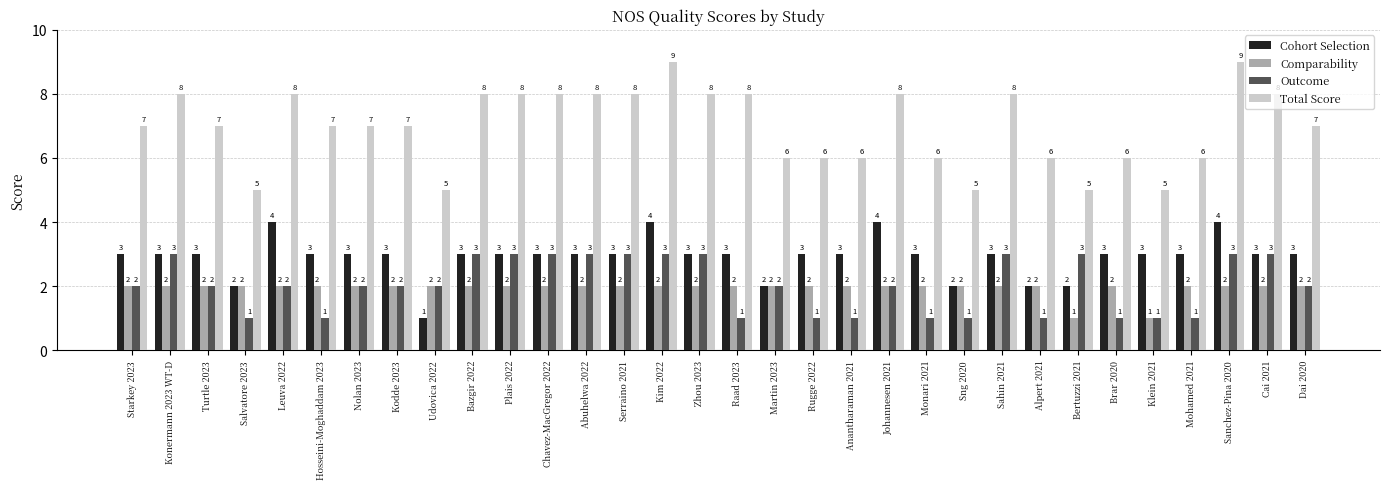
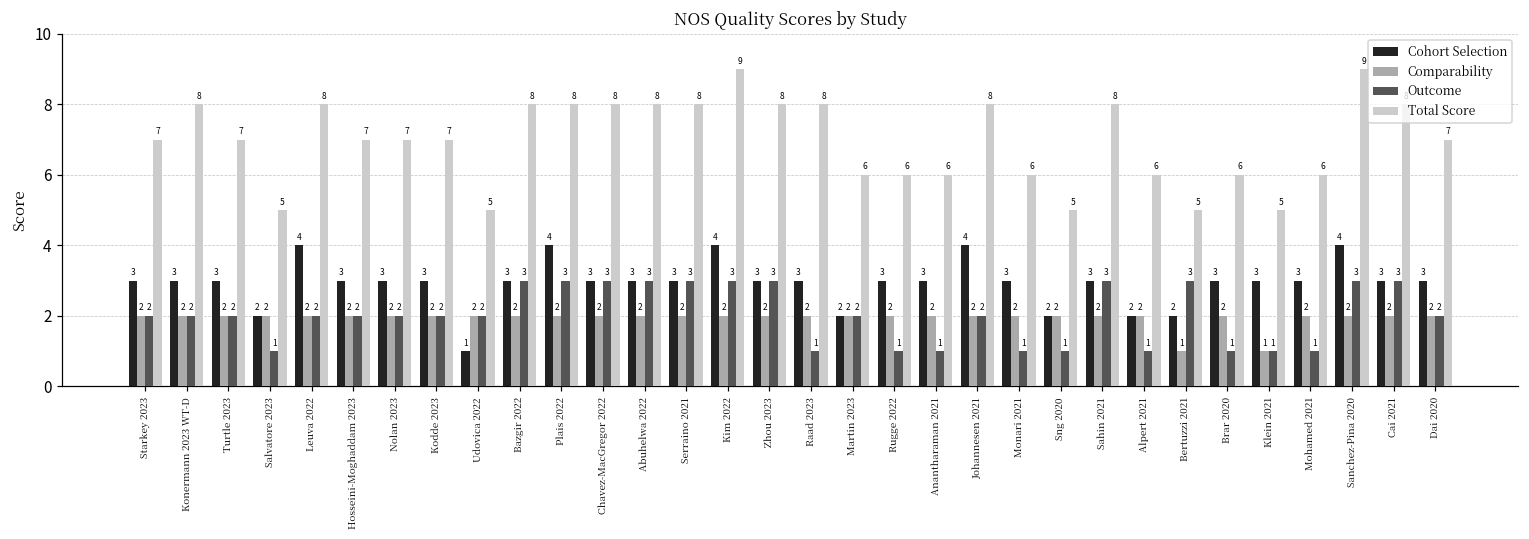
  {
    "Cohort Selection": {
      "Starkey 2023": 3,
      "Konermann 2023 WT-D": 3,
      "Turtle 2023": 3,
      "Salvatore 2023": 2,
      "Leuva 2022": 4,
      "Hosseini-Moghaddam 2023": 3,
      "Nolan 2023": 3,
      "Kodde 2023": 3,
      "Udovica 2022": 1,
      "Bazgir 2022": 3,
-     "Plais 2022": 3,
+     "Plais 2022": 4,
      "Chavez-MacGregor 2022": 3,
      "Abuhelwa 2022": 3,
      "Serraino 2021": 3,
      "Kim 2022": 4,
      "Zhou 2023": 3,
      "Raad 2023": 3,
      "Martin 2023": 2,
      "Rugge 2022": 3,
      "Anantharaman 2021": 3,
      "Johannesen 2021": 4,
      "Monari 2021": 3,
      "Sng 2020": 2,
      "Sahin 2021": 3,
      "Alpert 2021": 2,
      "Bertuzzi 2021": 2,
      "Brar 2020": 3,
      "Klein 2021": 3,
      "Mohamed 2021": 3,
      "Sanchez-Pina 2020": 4,
      "Cai 2021": 3,
      "Dai 2020": 3
    },
    "Outcome": {
      "Starkey 2023": 2,
-     "Konermann 2023 WT-D": 3,
+     "Konermann 2023 WT-D": 2,
      "Turtle 2023": 2,
      "Salvatore 2023": 1,
      "Leuva 2022": 2,
-     "Hosseini-Moghaddam 2023": 1,
+     "Hosseini-Moghaddam 2023": 2,
      "Nolan 2023": 2,
      "Kodde 2023": 2,
      "Udovica 2022": 2,
      "Bazgir 2022": 3,
      "Plais 2022": 3,
      "Chavez-MacGregor 2022": 3,
      "Abuhelwa 2022": 3,
      "Serraino 2021": 3,
      "Kim 2022": 3,
      "Zhou 2023": 3,
      "Raad 2023": 1,
      "Martin 2023": 2,
      "Rugge 2022": 1,
      "Anantharaman 2021": 1,
      "Johannesen 2021": 2,
      "Monari 2021": 1,
      "Sng 2020": 1,
      "Sahin 2021": 3,
      "Alpert 2021": 1,
      "Bertuzzi 2021": 3,
      "Brar 2020": 1,
      "Klein 2021": 1,
      "Mohamed 2021": 1,
      "Sanchez-Pina 2020": 3,
      "Cai 2021": 3,
      "Dai 2020": 2
    }
  }
